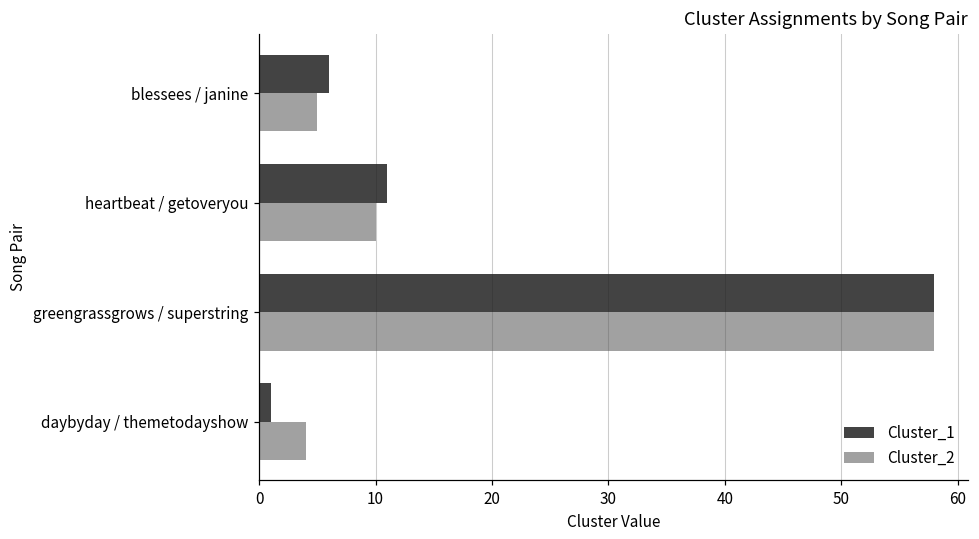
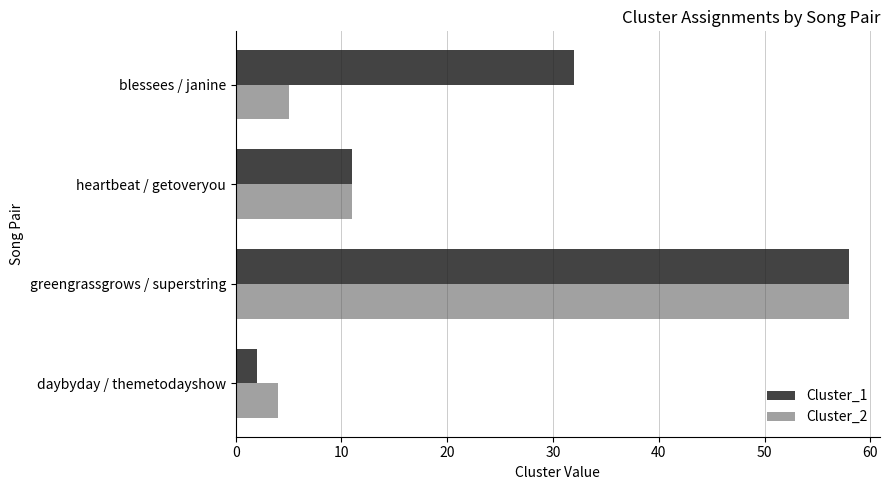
  {
    "Cluster_1": {
-     "blessees / janine": 6,
+     "blessees / janine": 32,
      "heartbeat / getoveryou": 11,
      "greengrassgrows / superstring": 58,
-     "daybyday / themetodayshow": 1
+     "daybyday / themetodayshow": 2
    },
    "Cluster_2": {
      "blessees / janine": 5,
-     "heartbeat / getoveryou": 10,
+     "heartbeat / getoveryou": 11,
      "greengrassgrows / superstring": 58,
      "daybyday / themetodayshow": 4
    }
  }
